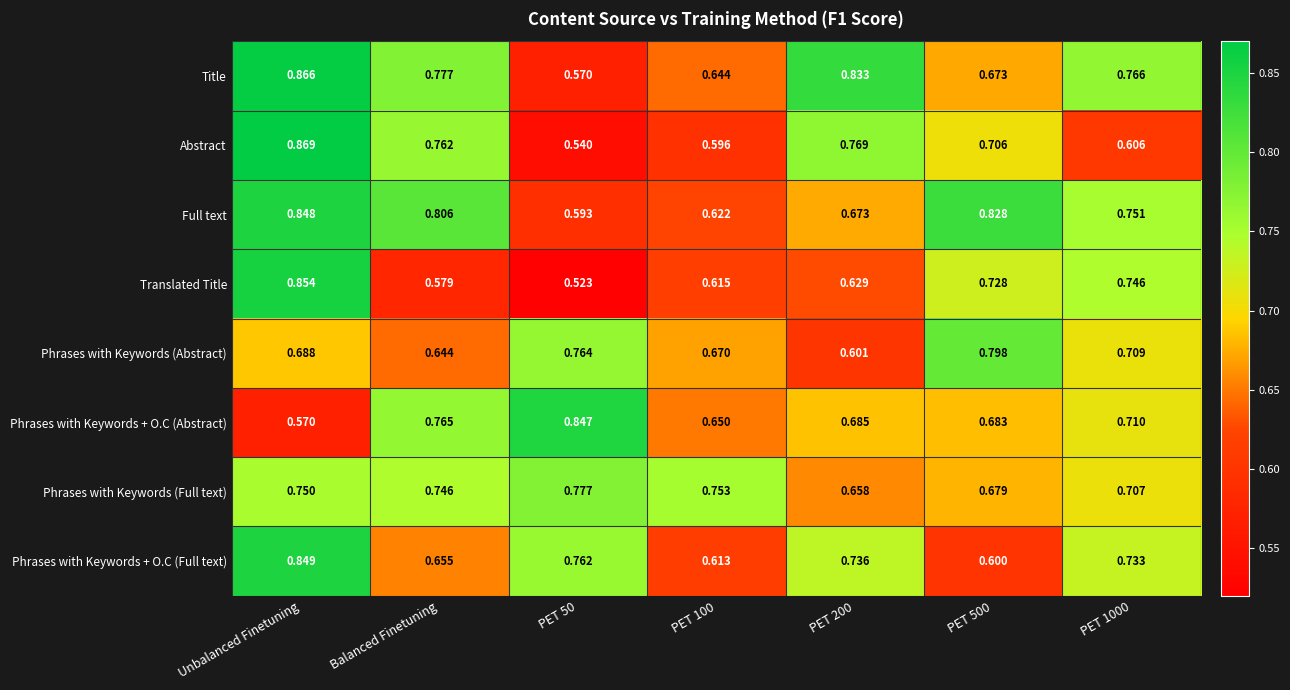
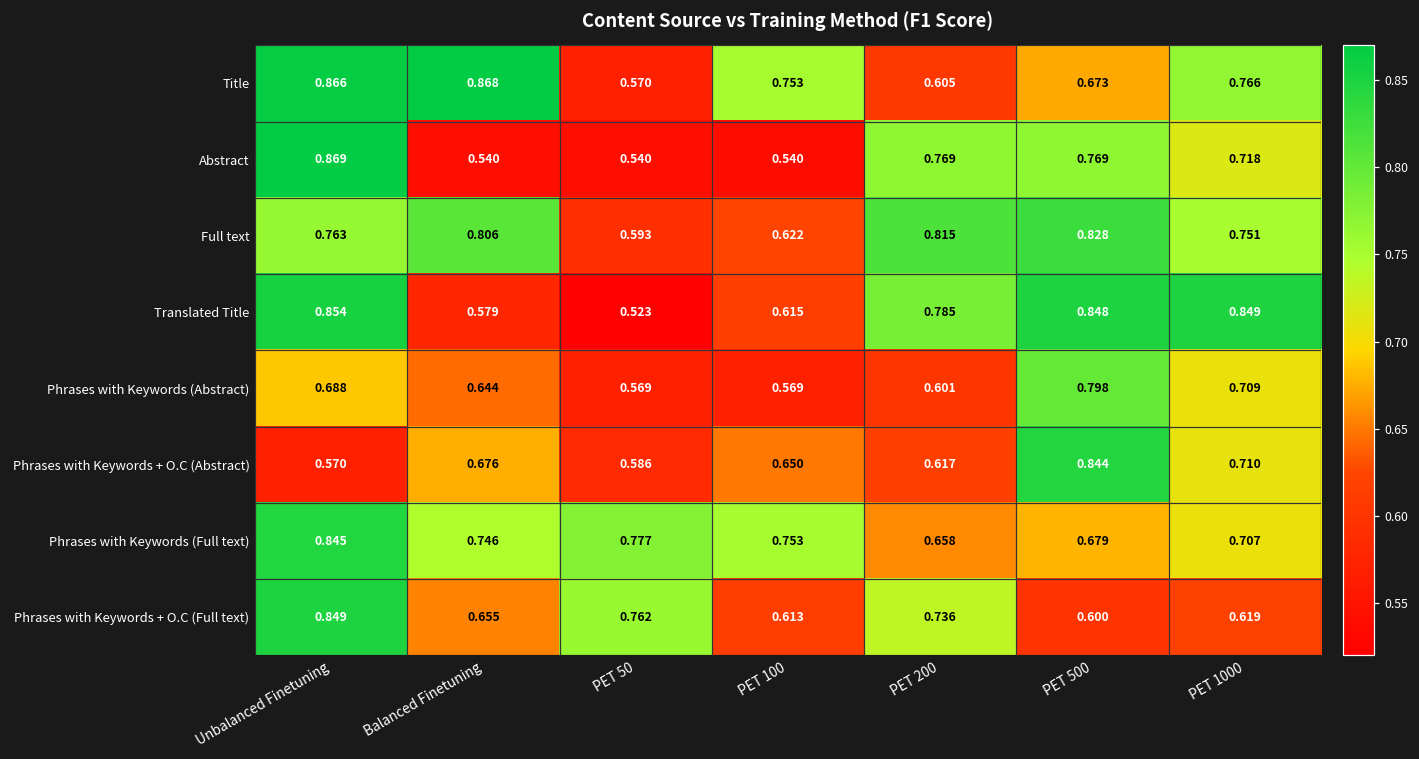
  {
    "Title": {
      "Unbalanced Finetuning": 0.866,
-     "Balanced Finetuning": 0.777,
+     "Balanced Finetuning": 0.868,
      "PET 50": 0.570,
-     "PET 100": 0.644,
-     "PET 200": 0.833,
+     "PET 100": 0.753,
+     "PET 200": 0.605,
      "PET 500": 0.673,
      "PET 1000": 0.766
    },
    "Abstract": {
      "Unbalanced Finetuning": 0.869,
-     "Balanced Finetuning": 0.762,
+     "Balanced Finetuning": 0.540,
      "PET 50": 0.540,
-     "PET 100": 0.596,
+     "PET 100": 0.540,
      "PET 200": 0.769,
-     "PET 500": 0.706,
-     "PET 1000": 0.606
+     "PET 500": 0.769,
+     "PET 1000": 0.718
    },
    "Full text": {
-     "Unbalanced Finetuning": 0.848,
+     "Unbalanced Finetuning": 0.763,
      "Balanced Finetuning": 0.806,
      "PET 50": 0.593,
      "PET 100": 0.622,
-     "PET 200": 0.673,
+     "PET 200": 0.815,
      "PET 500": 0.828,
      "PET 1000": 0.751
    },
    "Translated Title": {
      "Unbalanced Finetuning": 0.854,
      "Balanced Finetuning": 0.579,
      "PET 50": 0.523,
      "PET 100": 0.615,
-     "PET 200": 0.629,
-     "PET 500": 0.728,
-     "PET 1000": 0.746
+     "PET 200": 0.785,
+     "PET 500": 0.848,
+     "PET 1000": 0.849
    },
    "Phrases with Keywords (Abstract)": {
      "Unbalanced Finetuning": 0.688,
      "Balanced Finetuning": 0.644,
-     "PET 50": 0.764,
-     "PET 100": 0.670,
+     "PET 50": 0.569,
+     "PET 100": 0.569,
      "PET 200": 0.601,
      "PET 500": 0.798,
      "PET 1000": 0.709
    },
    "Phrases with Keywords + O.C (Abstract)": {
      "Unbalanced Finetuning": 0.570,
-     "Balanced Finetuning": 0.765,
-     "PET 50": 0.847,
+     "Balanced Finetuning": 0.676,
+     "PET 50": 0.586,
      "PET 100": 0.650,
-     "PET 200": 0.685,
-     "PET 500": 0.683,
+     "PET 200": 0.617,
+     "PET 500": 0.844,
      "PET 1000": 0.710
    },
    "Phrases with Keywords (Full text)": {
-     "Unbalanced Finetuning": 0.750,
+     "Unbalanced Finetuning": 0.845,
      "Balanced Finetuning": 0.746,
      "PET 50": 0.777,
      "PET 100": 0.753,
      "PET 200": 0.658,
      "PET 500": 0.679,
      "PET 1000": 0.707
    },
    "Phrases with Keywords + O.C (Full text)": {
      "Unbalanced Finetuning": 0.849,
      "Balanced Finetuning": 0.655,
      "PET 50": 0.762,
      "PET 100": 0.613,
      "PET 200": 0.736,
      "PET 500": 0.600,
-     "PET 1000": 0.733
+     "PET 1000": 0.619
    }
  }
